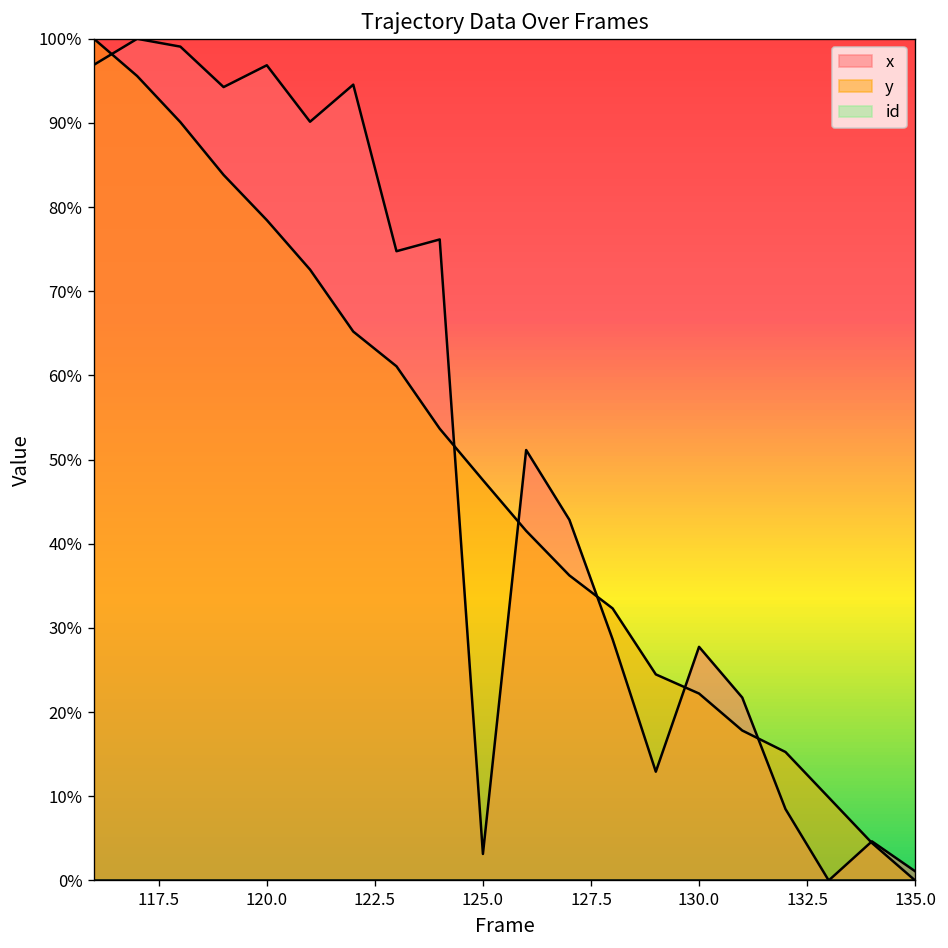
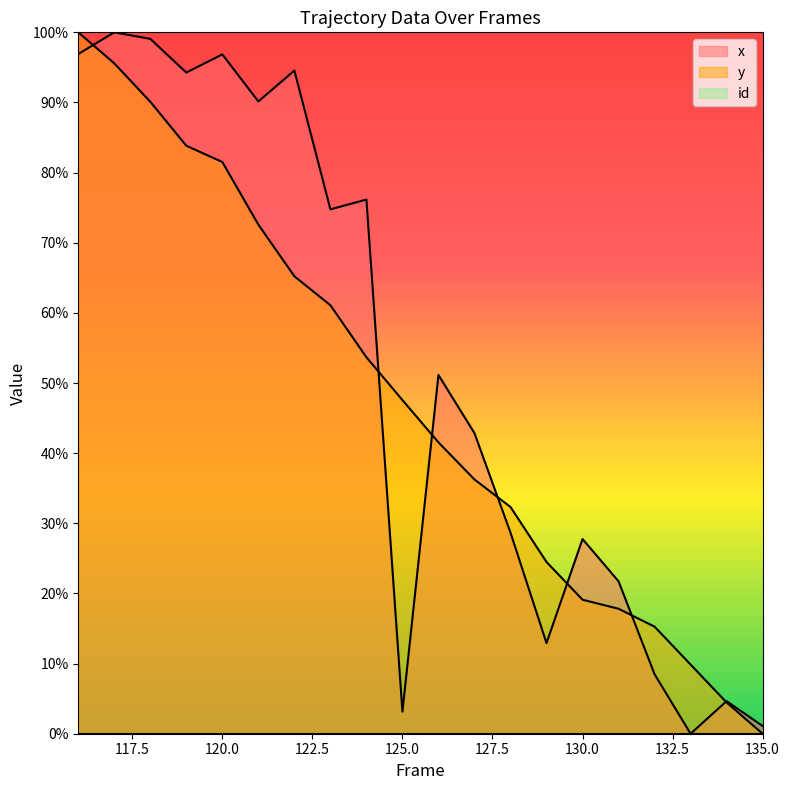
  {
    "x": {
      "120.0": "97%",
      "125.0": "3%",
      "130.0": "28%",
      "135.0": "1%"
    },
    "y": {
-     "120.0": "78%",
+     "120.0": "82%",
      "125.0": "48%",
-     "130.0": "22%"
+     "130.0": "19%"
    },
    "id": {
      "120.0": "0%",
      "125.0": "0%",
      "130.0": "0%"
    }
  }
